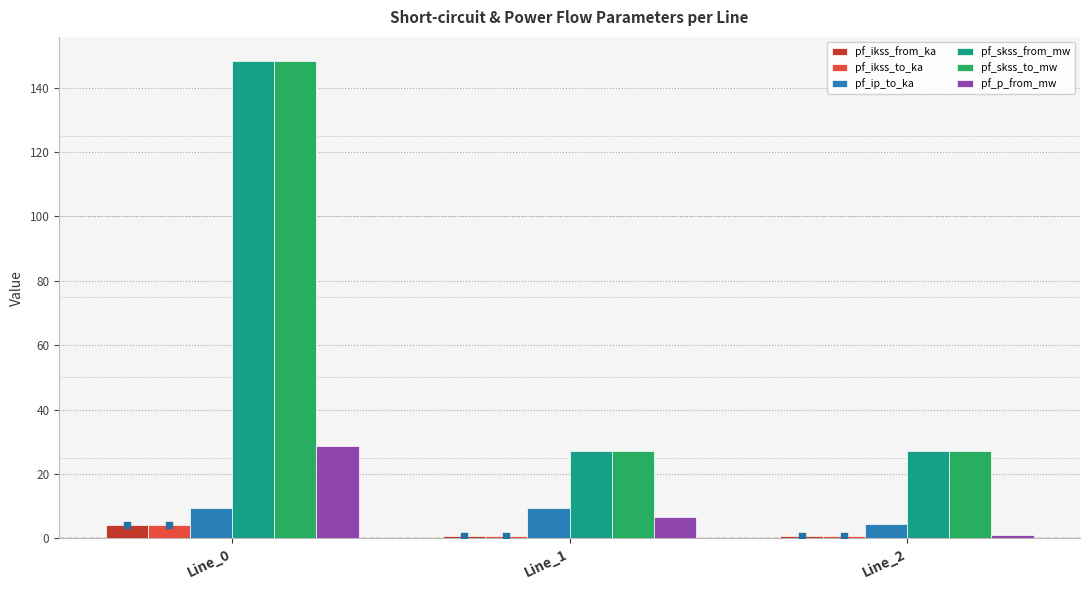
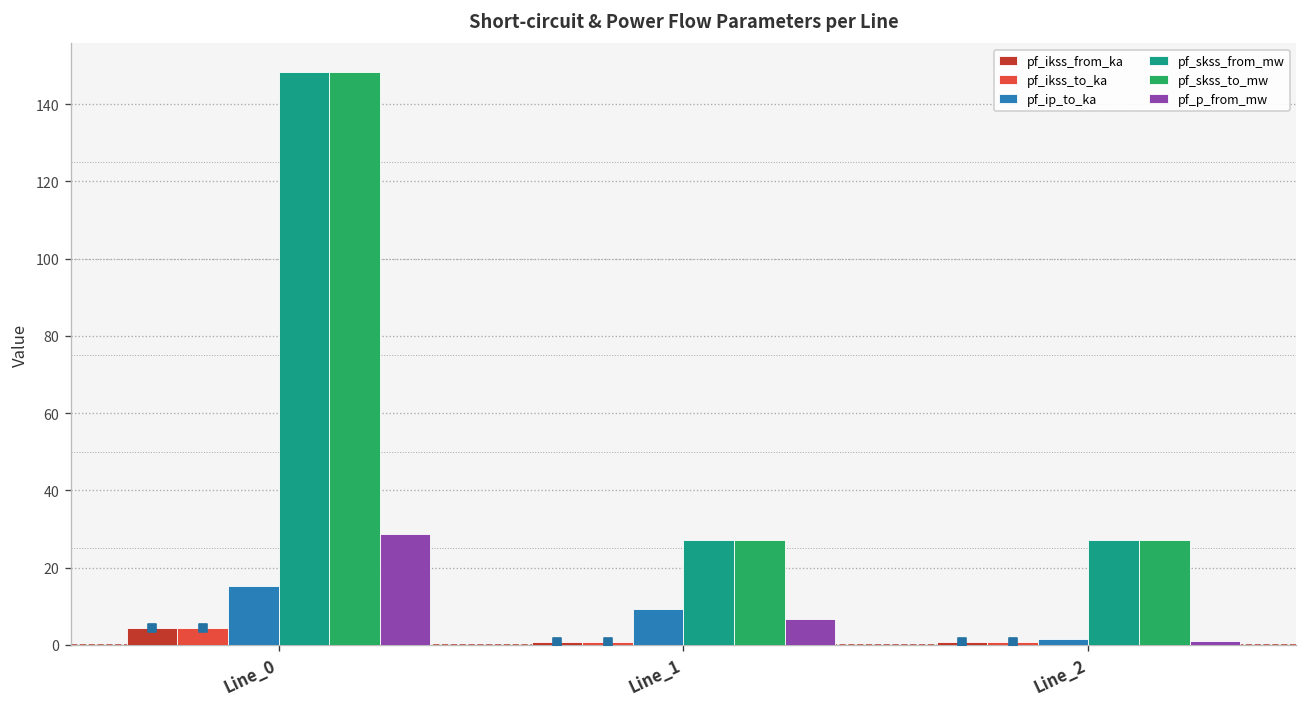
  {
    "pf_ip_to_ka": {
-     "Line_0": 9,
+     "Line_0": 15,
      "Line_1": 9,
-     "Line_2": 4
+     "Line_2": 2
    },
    "pf_p_from_mw": {
      "Line_0": 29,
      "Line_1": 7,
      "Line_2": 1
    }
  }
